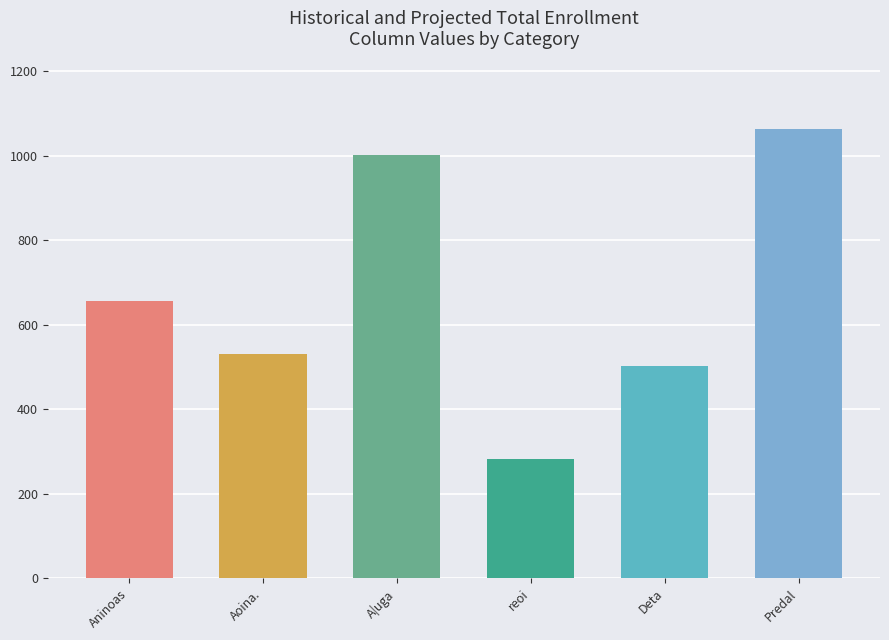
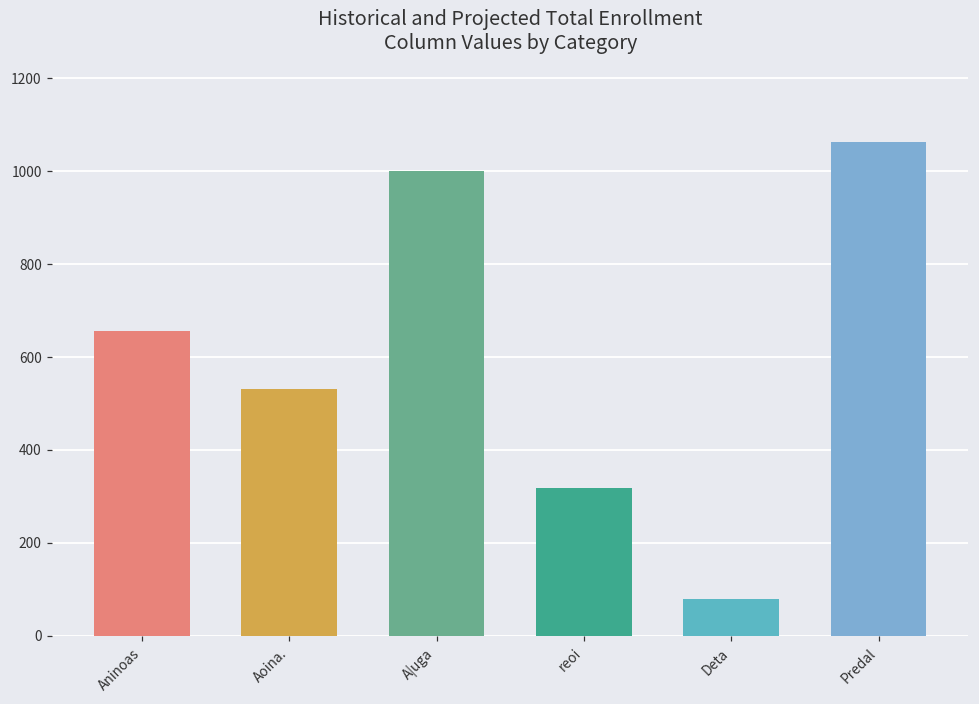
  {
    "Aninoas": 660,
    "Aoina.": 530,
    "A|uga": 1000,
-   "reoi": 280,
-   "Deta": 500,
+   "reoi": 320,
+   "Deta": 80,
    "Predal": 1060
  }
